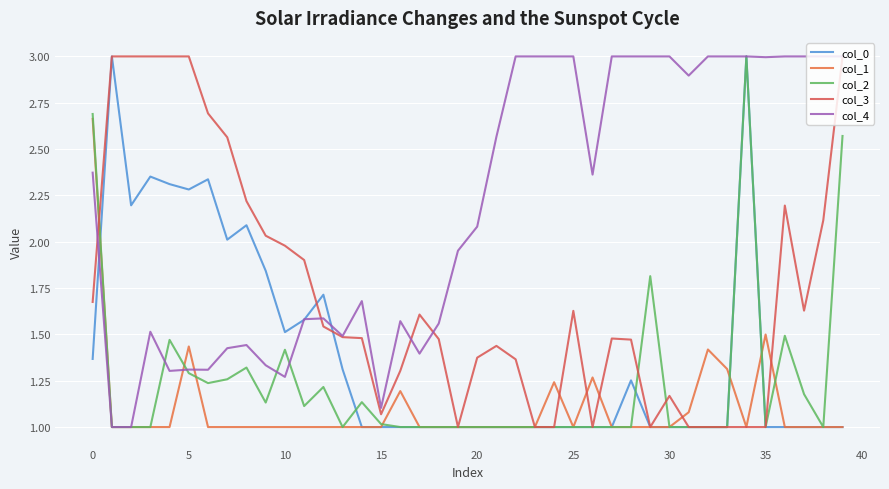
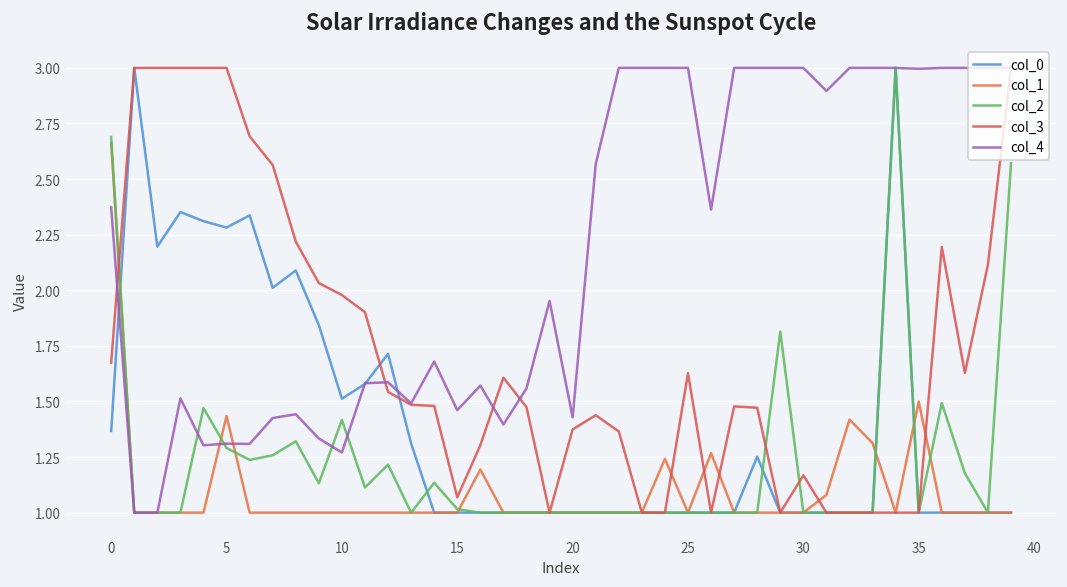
  {
    "col_0": {
      "0": 1.37,
      "5": 2.28,
      "10": 1.51
    },
    "col_2": {
      "0": 2.69,
      "5": 1.29,
      "10": 1.42,
      "15": 1.02
    },
    "col_4": {
      "0": 2.37,
      "5": 1.31,
      "10": 1.27,
-     "15": 1.10,
-     "20": 2.08,
+     "15": 1.46,
+     "20": 1.43,
      "25": 3.00,
      "30": 3.00,
      "35": 3.00
    }
  }
